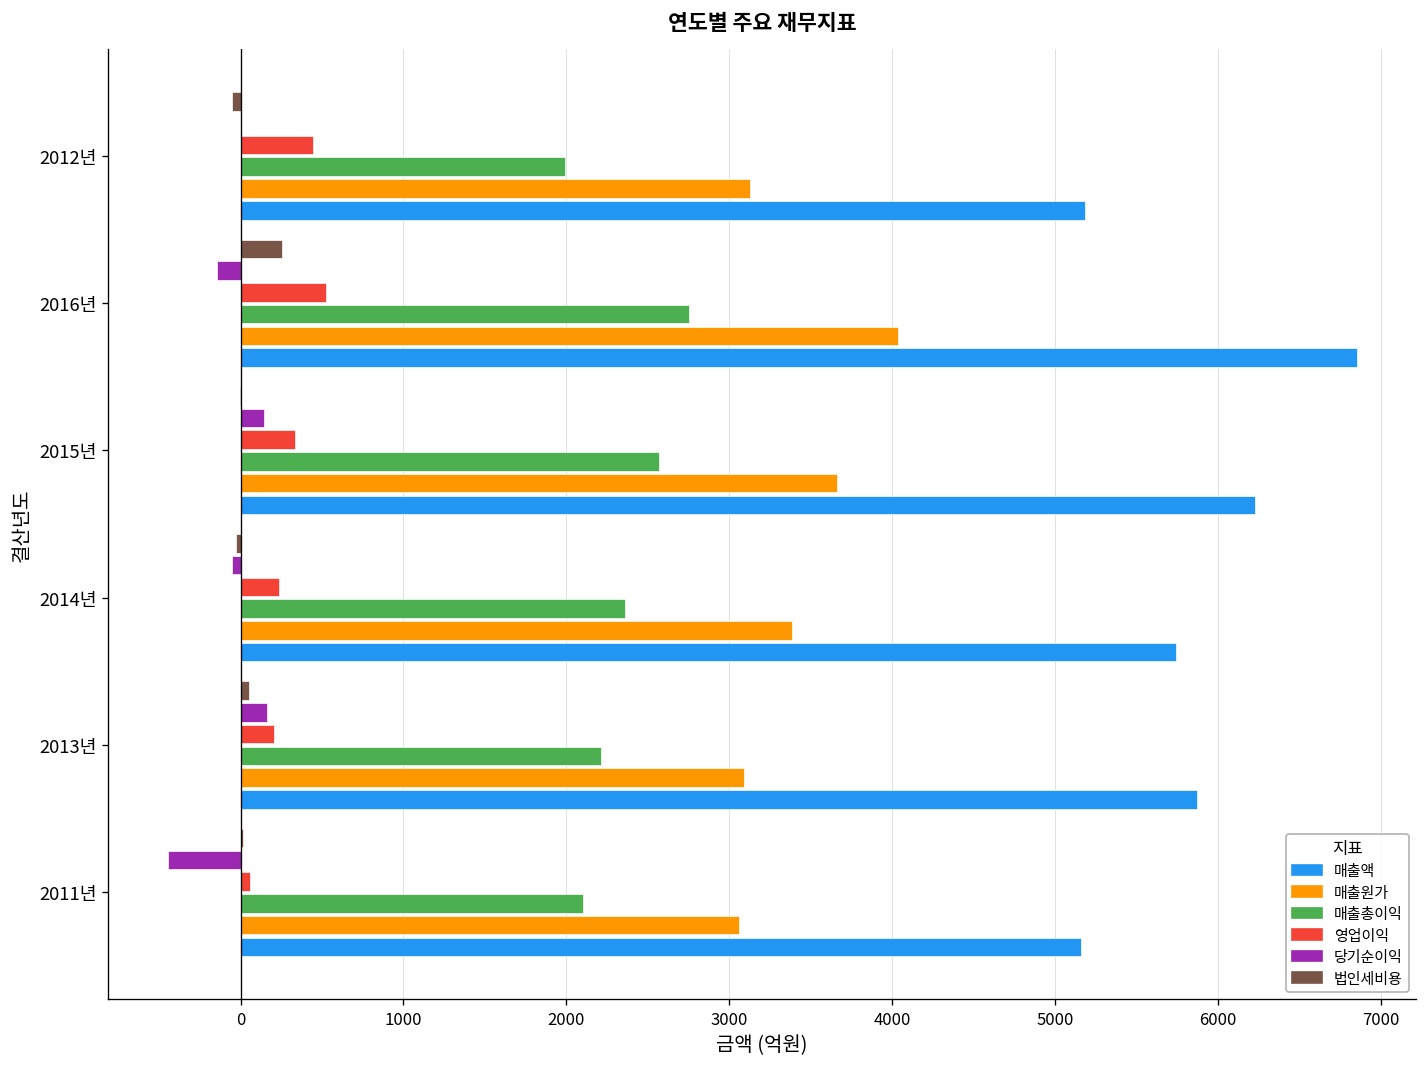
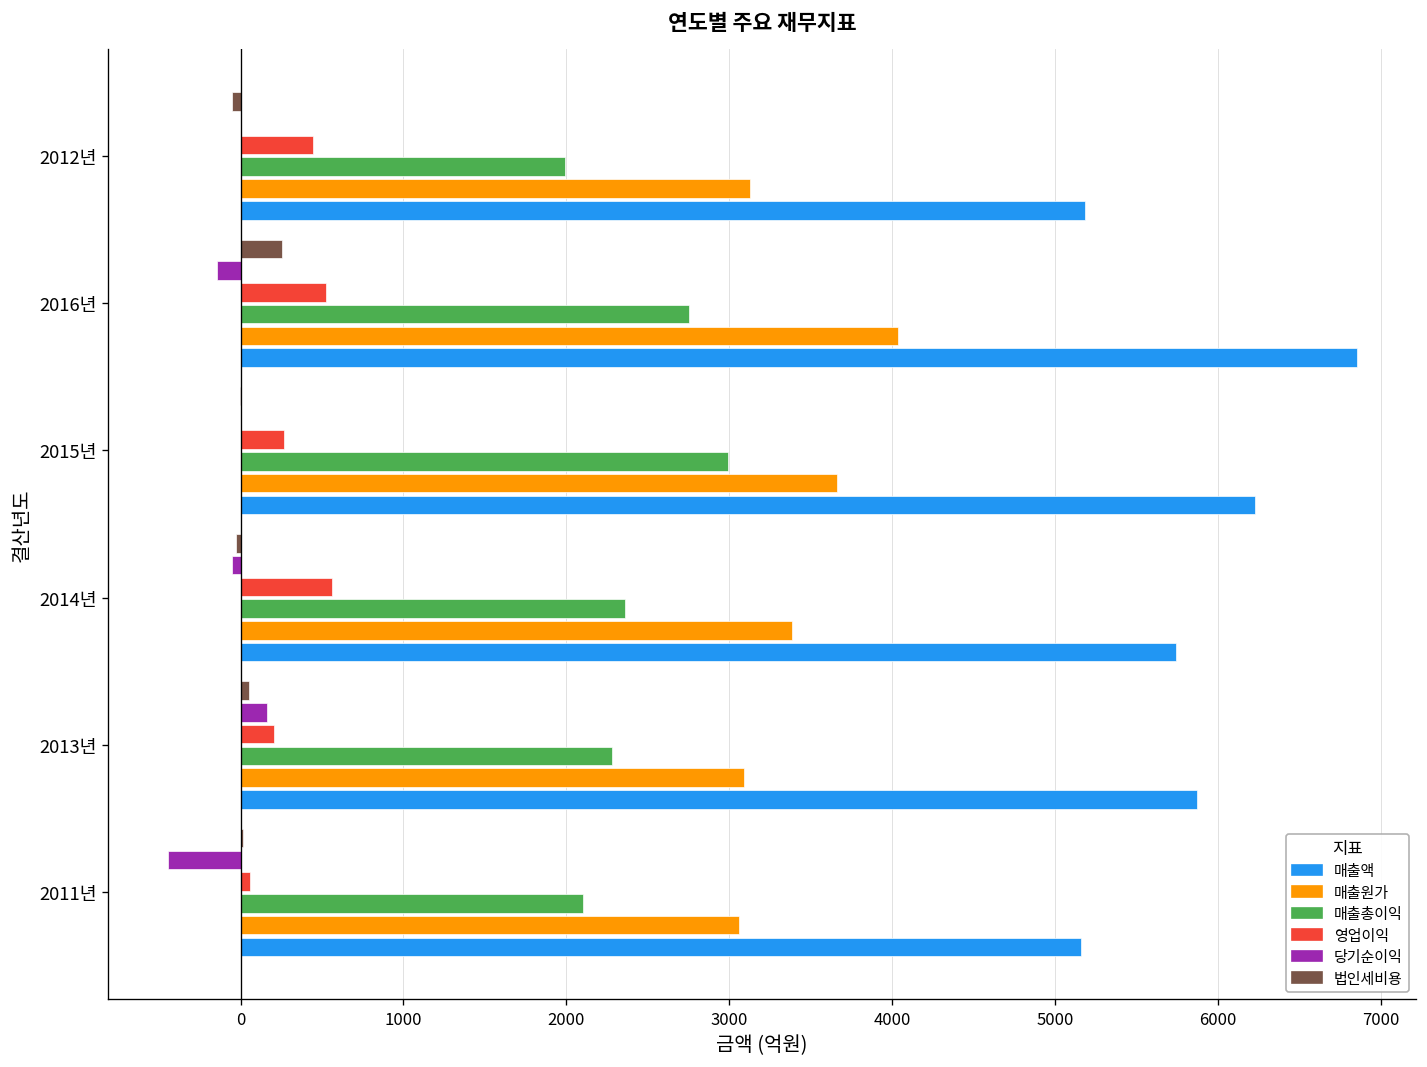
  {
    "매출액": {
      "2012년": 5180,
      "2016년": 6850,
      "2015년": 6230,
      "2014년": 5740,
      "2013년": 5870,
      "2011년": 5160
    },
    "매출원가": {
      "2012년": 3130,
      "2016년": 4030,
      "2015년": 3660,
      "2014년": 3380,
      "2013년": 3090,
      "2011년": 3060
    },
    "매출총이익": {
      "2012년": 1990,
      "2016년": 2750,
-     "2015년": 2570,
+     "2015년": 2990,
      "2014년": 2360,
-     "2013년": 2210,
+     "2013년": 2280,
      "2011년": 2100
    },
    "영업이익": {
      "2012년": 450,
      "2016년": 520,
-     "2015년": 340,
-     "2014년": 240,
+     "2015년": 270,
+     "2014년": 560,
      "2013년": 200,
      "2011년": 60
    },
    "당기순이익": {
      "2012년": 0,
      "2016년": -140,
-     "2015년": 150,
+     "2015년": 0,
      "2014년": -50,
      "2013년": 160,
      "2011년": -450
    },
    "법인세비용": {
      "2012년": -50,
      "2016년": 260,
      "2014년": -30,
      "2013년": 50
    }
  }
